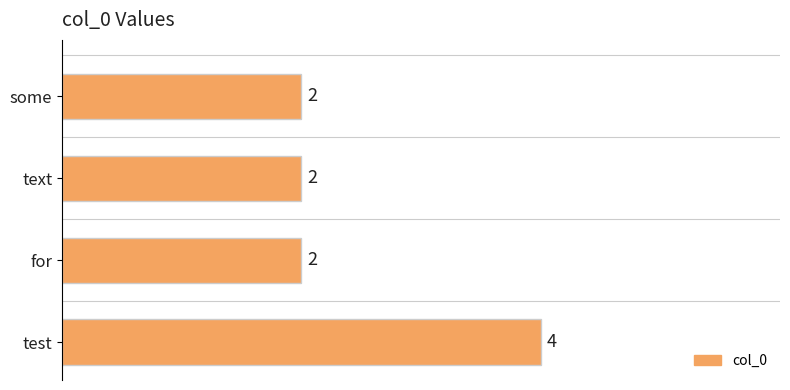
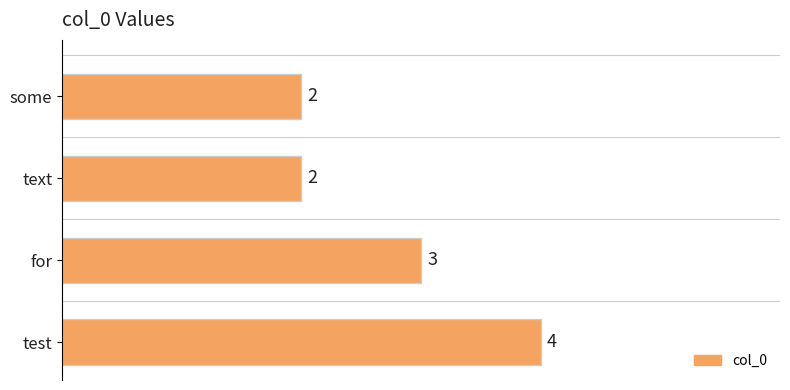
  {
    "some": 2,
    "text": 2,
-   "for": 2,
+   "for": 3,
    "test": 4
  }
